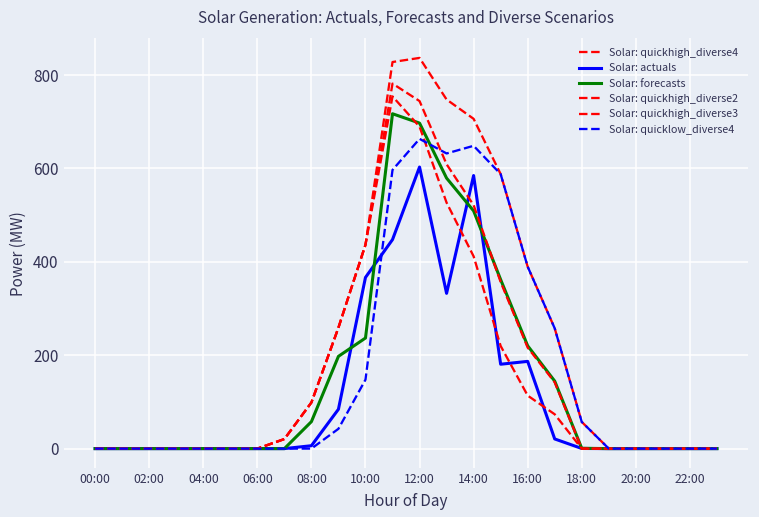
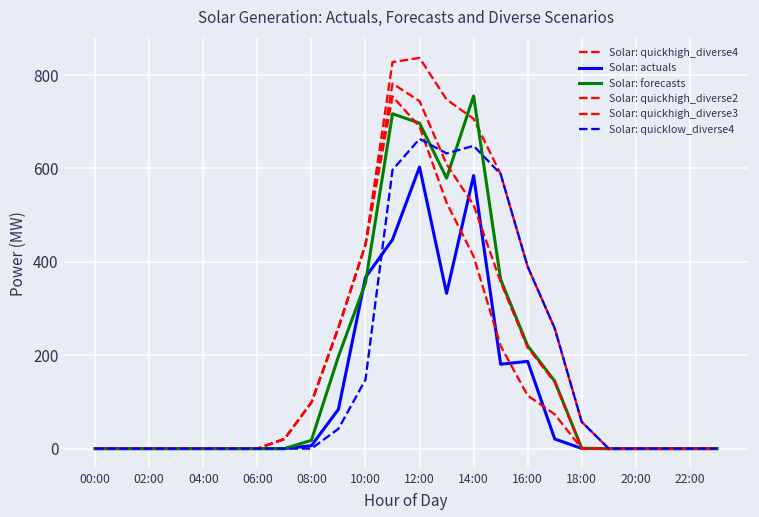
  {
    "Solar: forecasts": {
-     "08:00": 60,
-     "10:00": 240,
+     "08:00": 20,
+     "10:00": 350,
      "12:00": 700,
-     "14:00": 510
+     "14:00": 760
    }
  }
